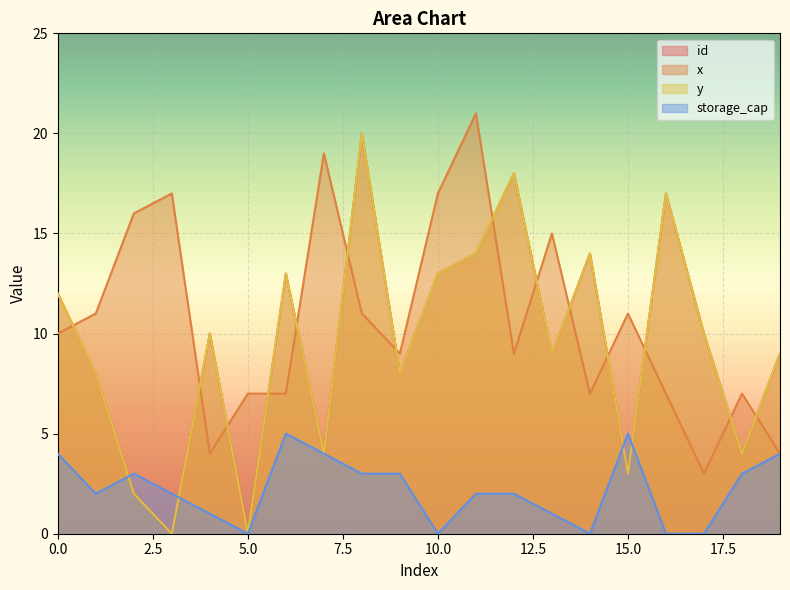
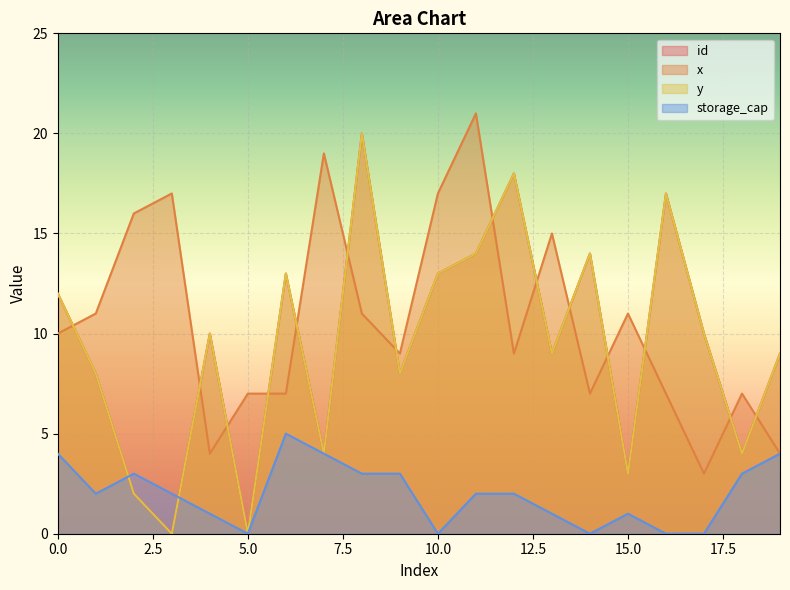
  {
    "storage_cap": {
      "0.0": 4,
      "10.0": 0,
-     "15.0": 5
+     "15.0": 1
    }
  }
